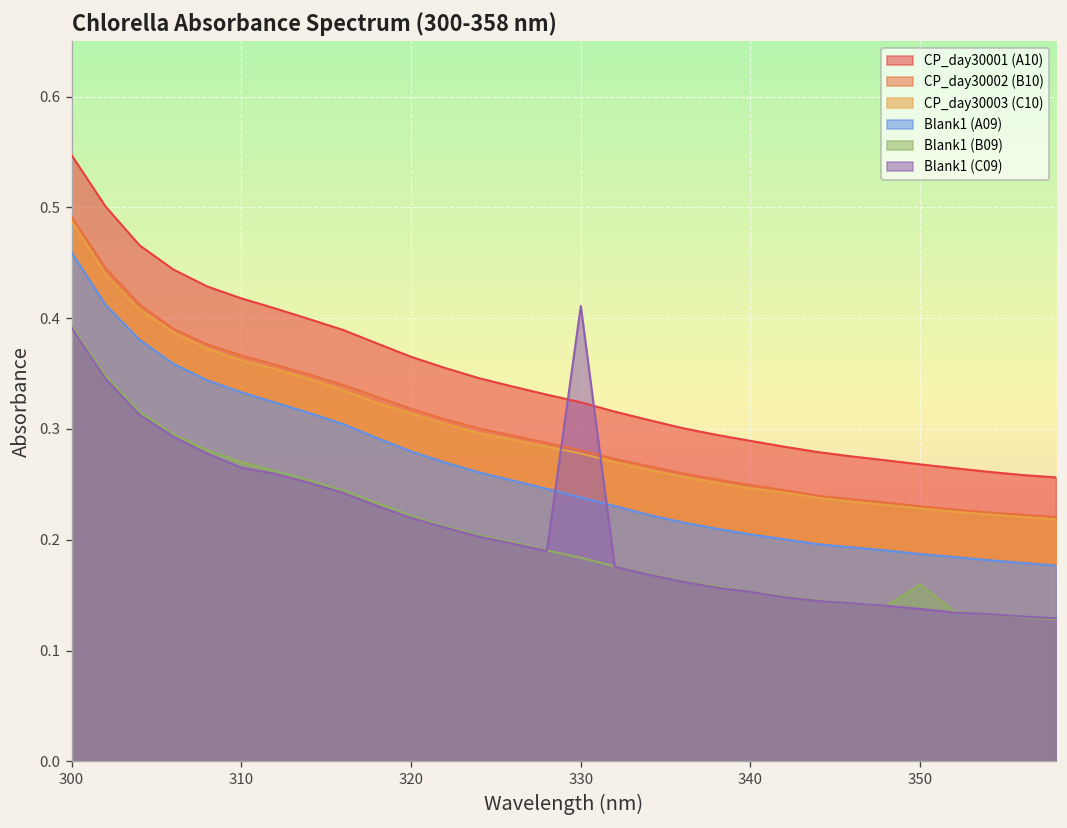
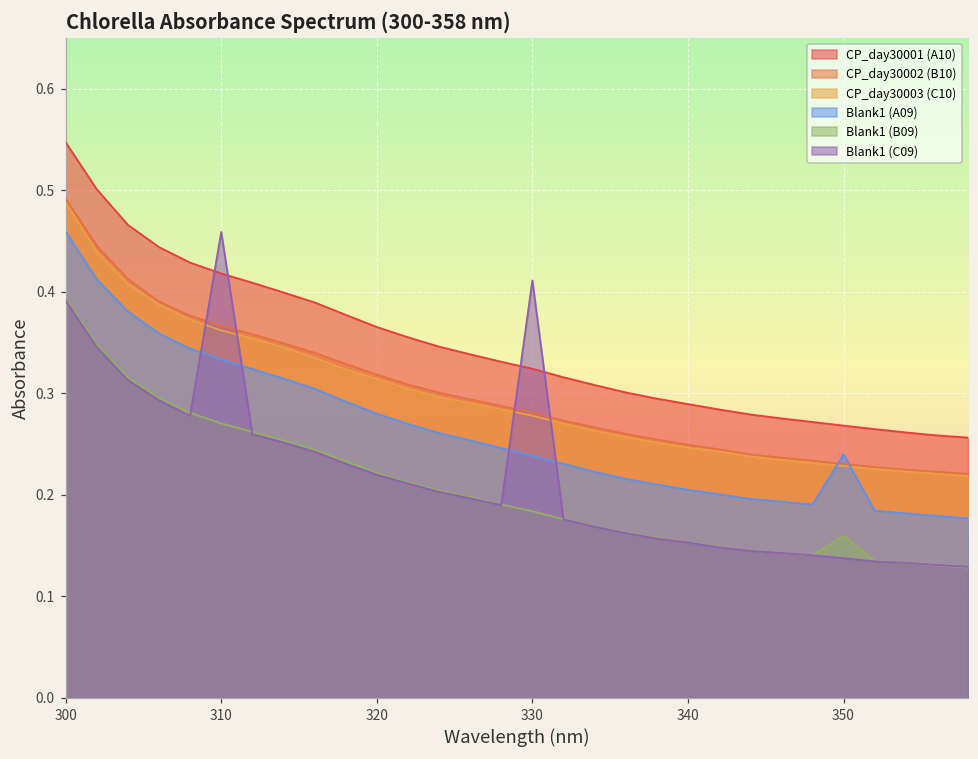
  {
    "Blank1 (A09)": {
      "300": 0.46,
      "310": 0.33,
      "320": 0.28,
      "330": 0.24,
      "340": 0.20,
-     "350": 0.19
+     "350": 0.24
    },
    "Blank1 (B09)": {
      "310": 0.27,
      "330": 0.18,
      "350": 0.16
    },
    "Blank1 (C09)": {
-     "310": 0.27,
+     "310": 0.46,
      "330": 0.41,
      "350": 0.14
    }
  }
